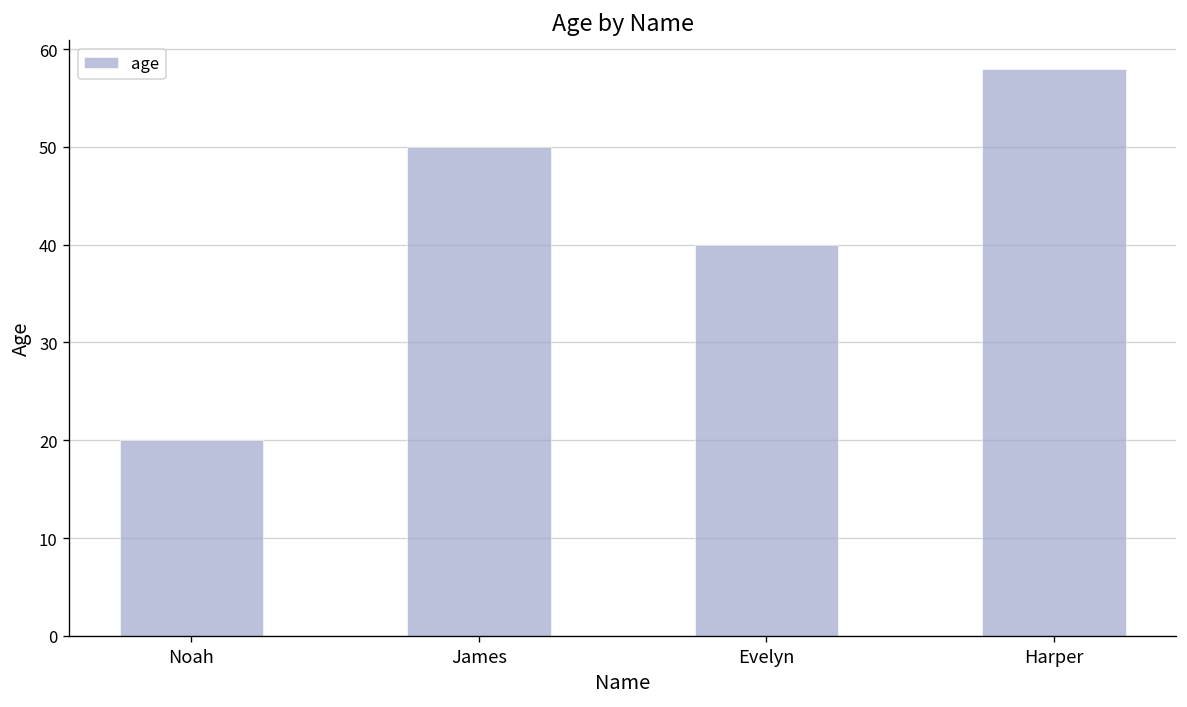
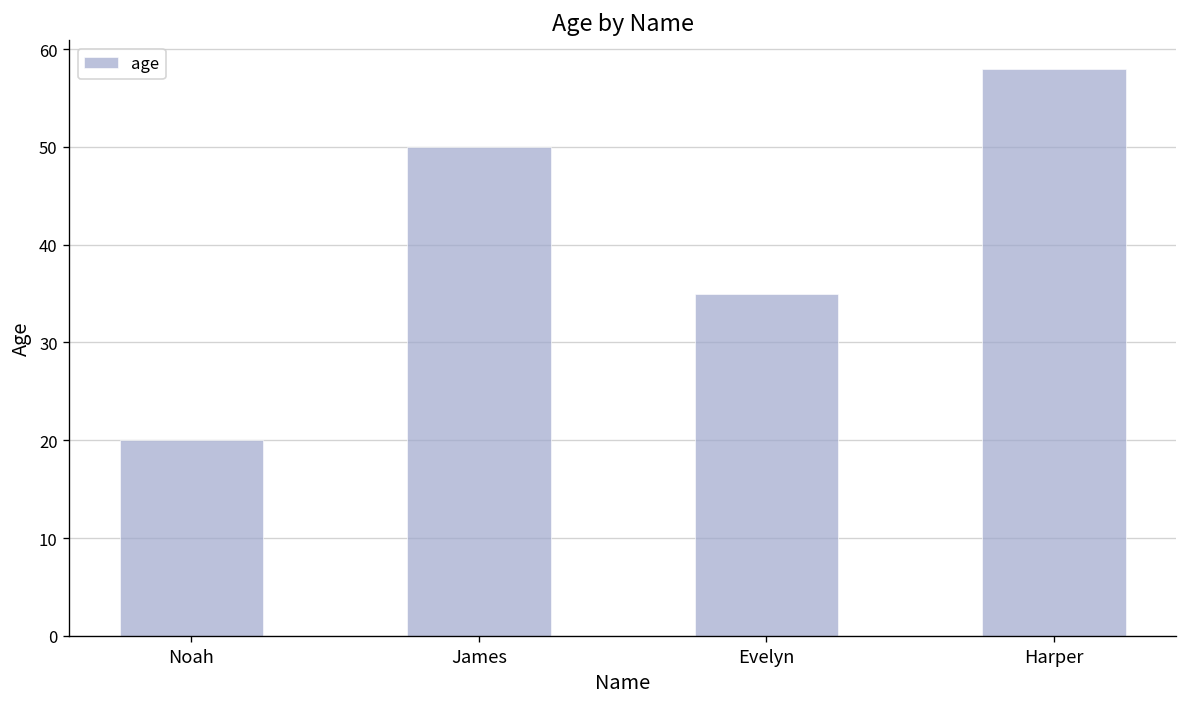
  {
    "Noah": 20,
    "James": 50,
-   "Evelyn": 40,
+   "Evelyn": 35,
    "Harper": 58
  }
